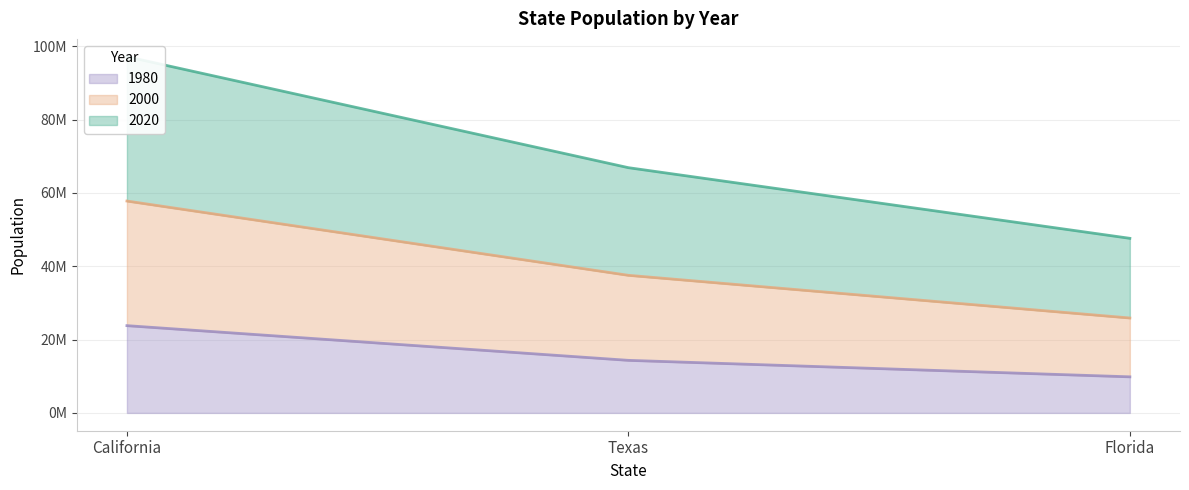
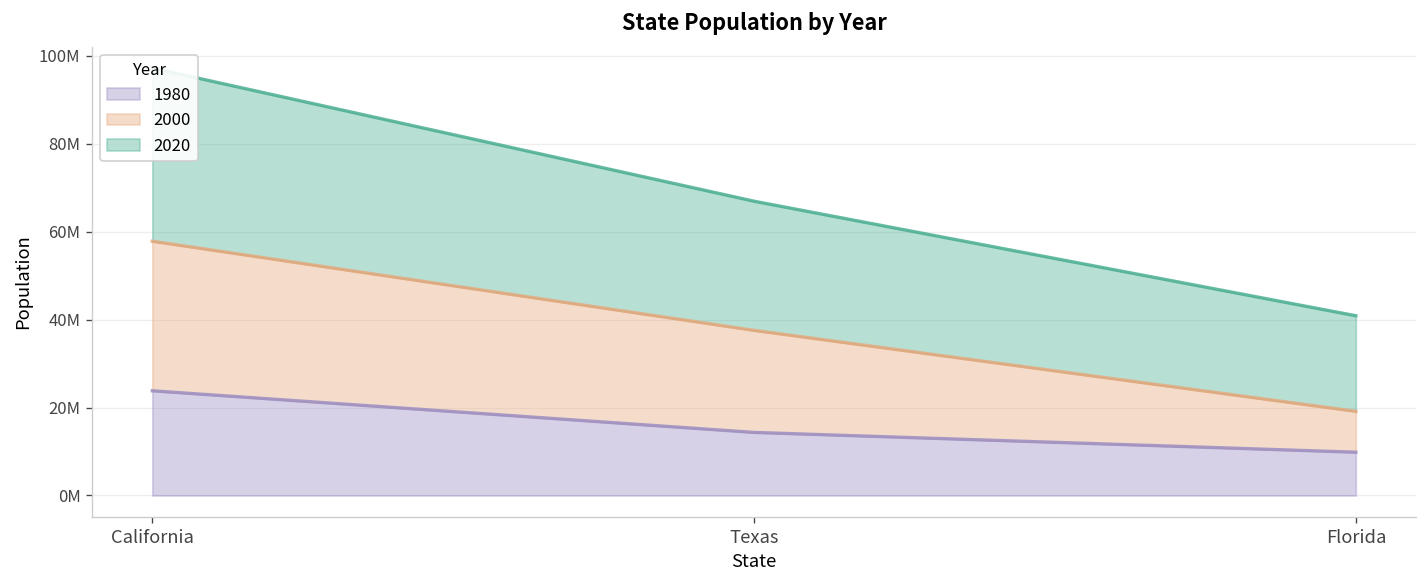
  {
    "2000": {
      "California": 34000000,
      "Texas": 23000000,
-     "Florida": 16000000
+     "Florida": 9000000
    }
  }
